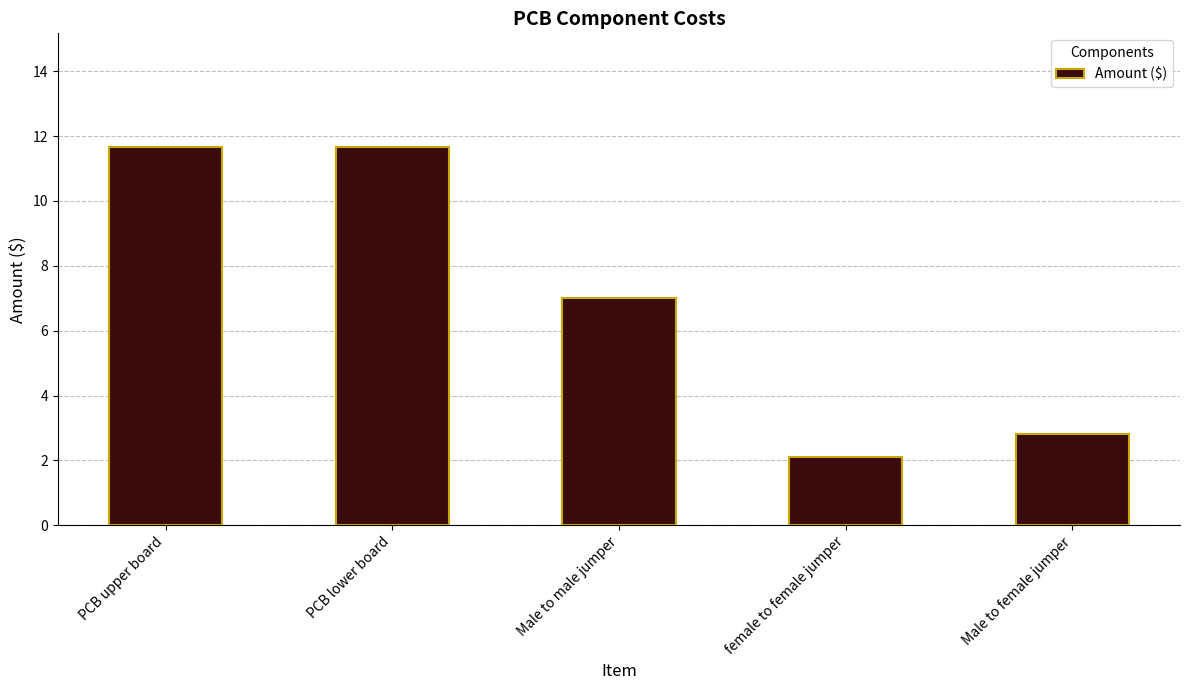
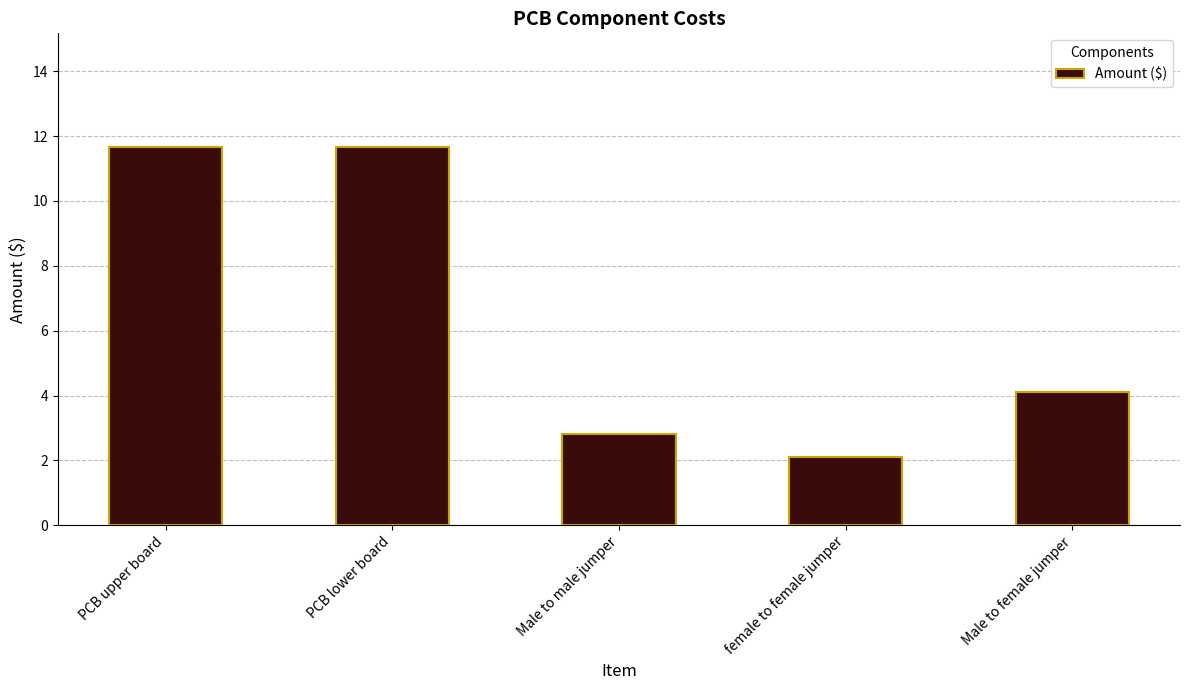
  {
    "PCB upper board": 11.7,
    "PCB lower board": 11.7,
-   "Male to male jumper": 7.0,
+   "Male to male jumper": 2.8,
    "female to female jumper": 2.1,
-   "Male to female jumper": 2.8
+   "Male to female jumper": 4.1
  }
